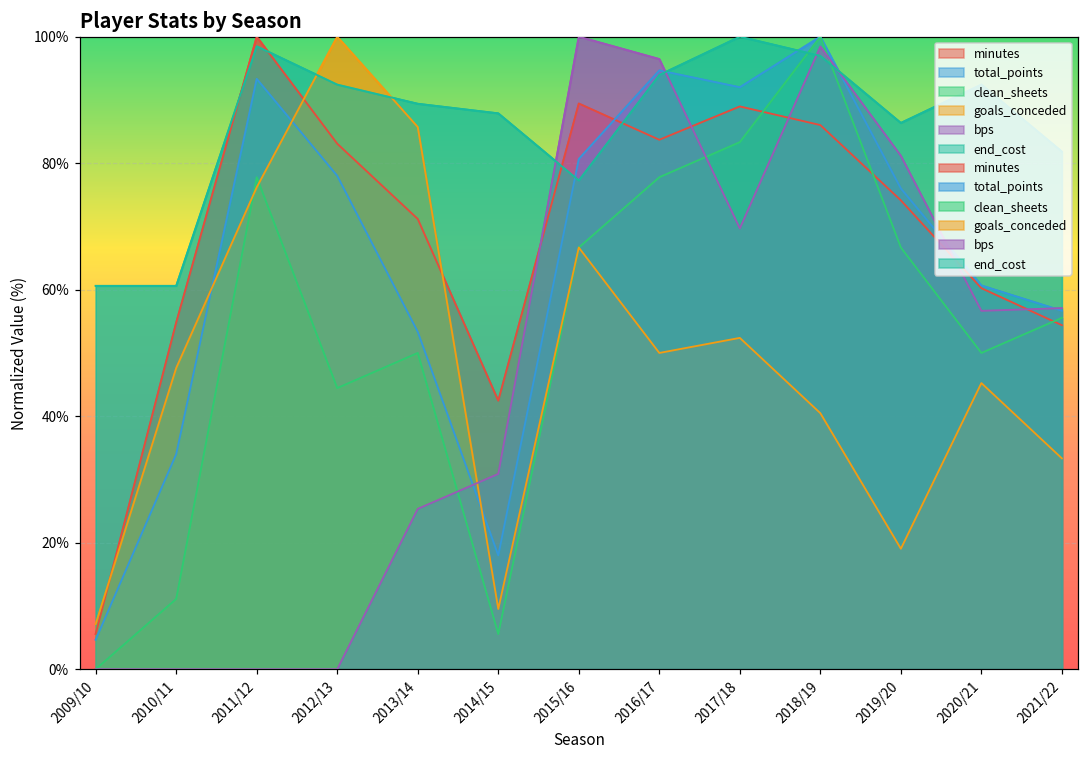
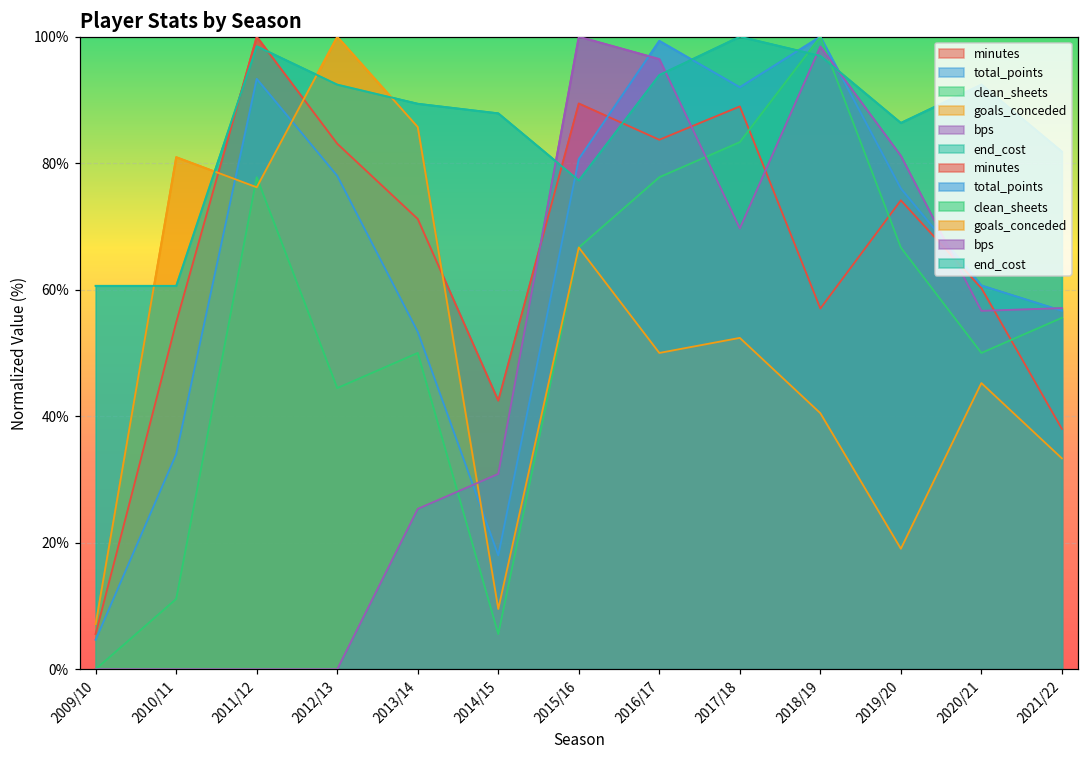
  {
    "minutes": {
      "2009/10": "6%",
      "2010/11": "55%",
      "2011/12": "100%",
      "2012/13": "83%",
      "2013/14": "71%",
      "2014/15": "42%",
      "2015/16": "89%",
      "2016/17": "84%",
      "2017/18": "89%",
-     "2018/19": "86%",
+     "2018/19": "57%",
      "2019/20": "74%",
-     "2021/22": "54%"
+     "2021/22": "38%"
    },
    "total_points": {
      "2009/10": "5%",
      "2010/11": "34%",
      "2011/12": "93%",
      "2012/13": "78%",
      "2013/14": "53%",
      "2014/15": "18%",
      "2015/16": "81%",
-     "2016/17": "95%",
+     "2016/17": "99%",
      "2017/18": "92%",
      "2019/20": "76%"
    },
    "goals_conceded": {
      "2009/10": "7%",
-     "2010/11": "48%",
+     "2010/11": "81%",
      "2011/12": "76%",
      "2012/13": "100%",
      "2013/14": "86%",
      "2014/15": "10%",
      "2016/17": "50%",
      "2017/18": "52%",
      "2018/19": "40%",
      "2019/20": "19%",
      "2020/21": "45%",
      "2021/22": "33%"
    },
    "bps": {
      "2010/11": "0%",
      "2011/12": "0%",
      "2012/13": "0%",
      "2013/14": "25%",
      "2014/15": "31%",
      "2015/16": "100%",
      "2016/17": "96%",
      "2017/18": "70%",
      "2018/19": "98%",
      "2019/20": "81%",
      "2020/21": "57%"
    }
  }
